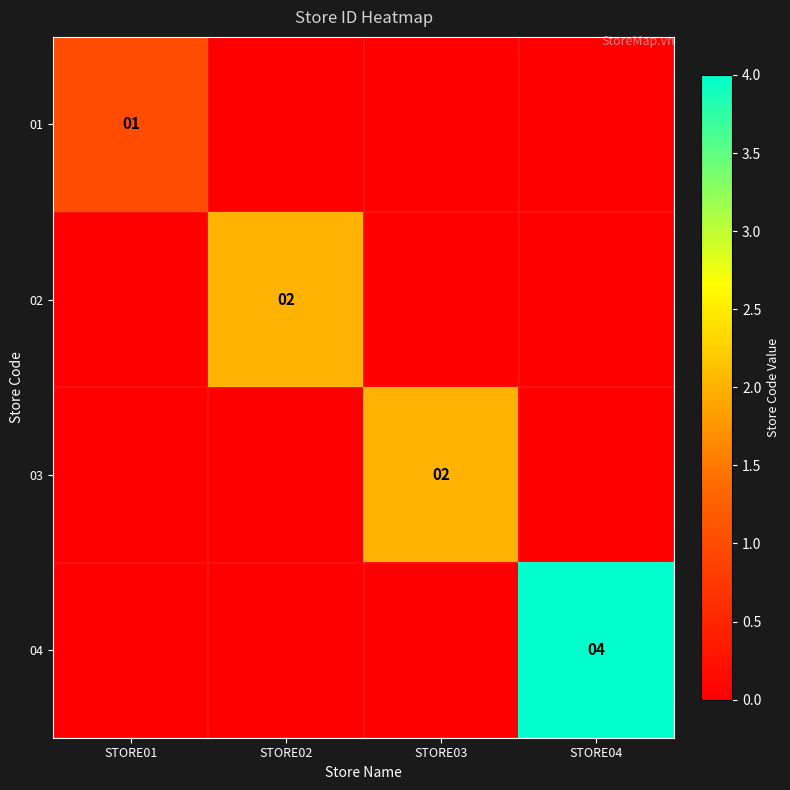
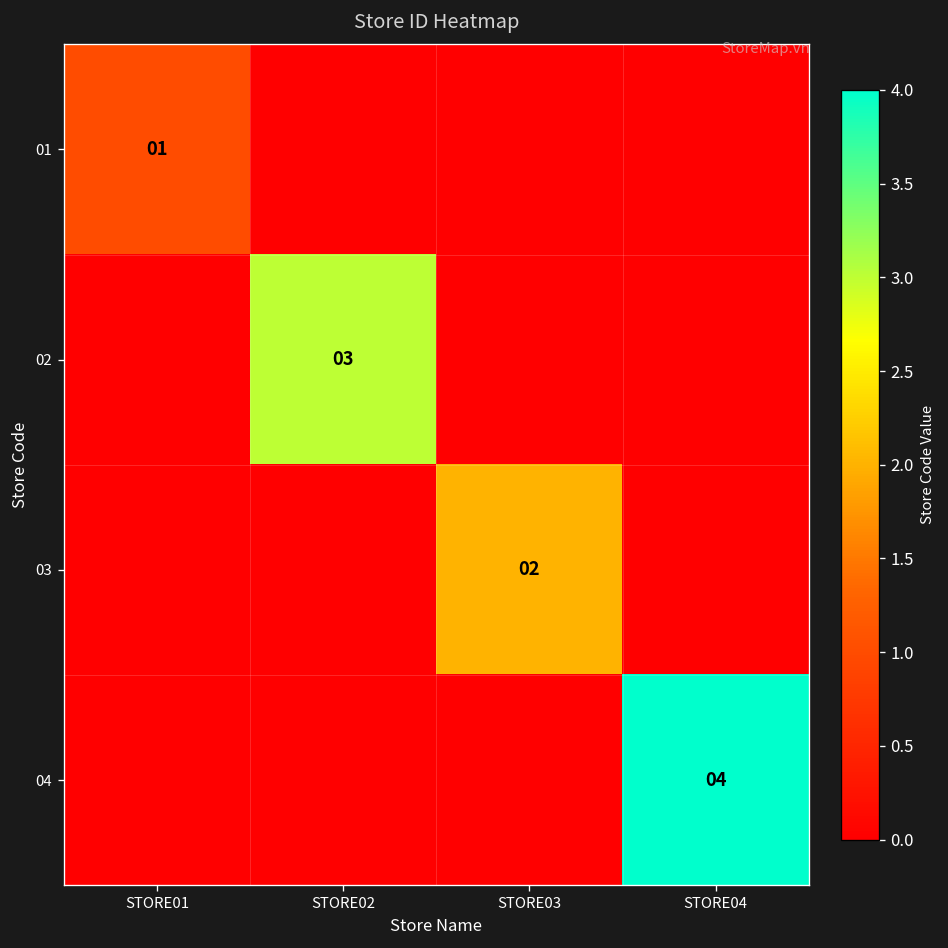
  {
    "01": {
      "STORE01": "01"
    },
    "02": {
-     "STORE02": "02"
+     "STORE02": "03"
    },
    "03": {
      "STORE03": "02"
    },
    "04": {
      "STORE04": "04"
    }
  }
